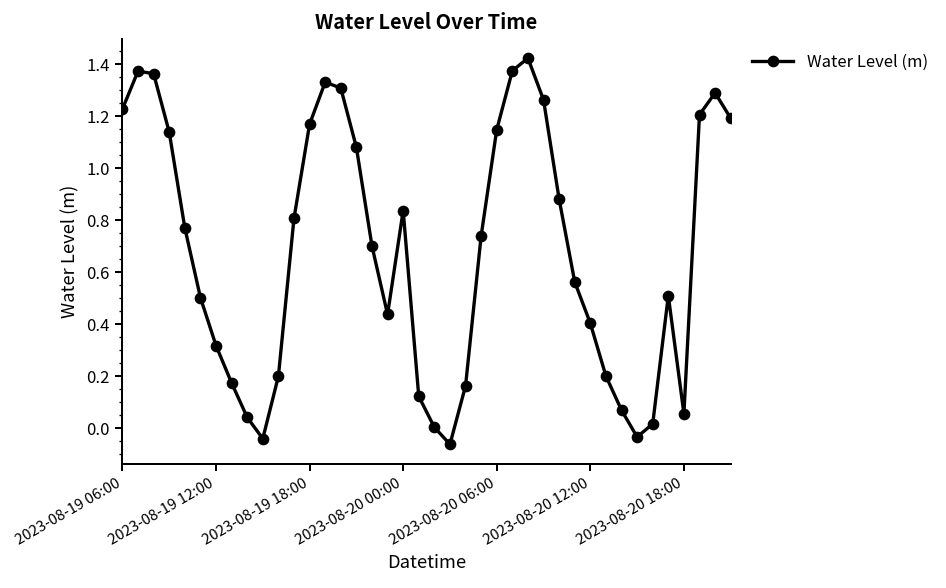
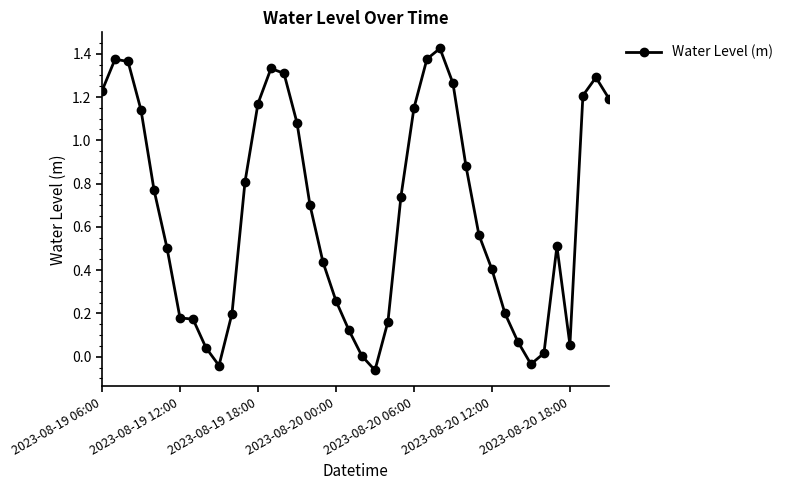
  {
    "2023-08-19 06:00": 1.23,
-   "2023-08-19 12:00": 0.32,
+   "2023-08-19 12:00": 0.18,
    "2023-08-19 18:00": 1.17,
-   "2023-08-20 00:00": 0.84,
+   "2023-08-20 00:00": 0.26,
    "2023-08-20 06:00": 1.15,
    "2023-08-20 12:00": 0.40,
    "2023-08-20 18:00": 0.06
  }
